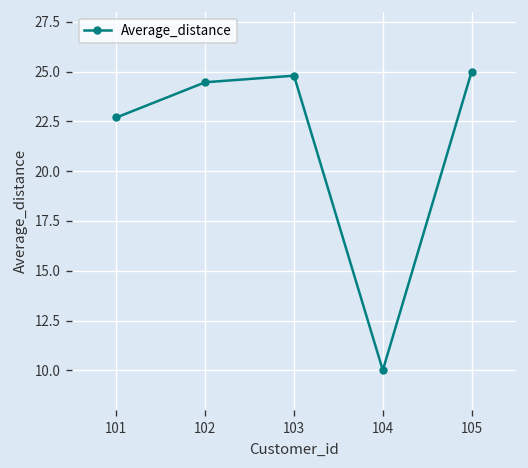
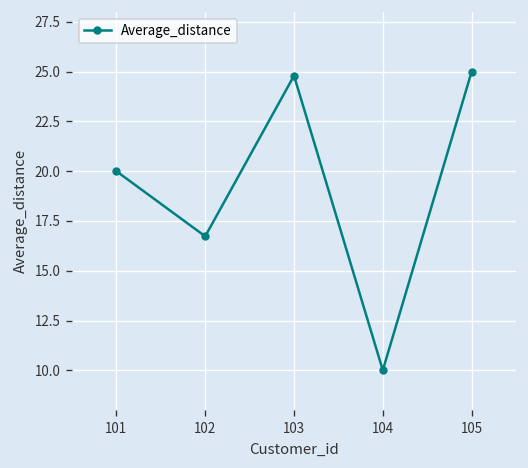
  {
-   "101": 22.7,
-   "102": 24.5,
+   "101": 20.0,
+   "102": 16.7,
    "103": 24.8,
    "104": 10.0,
    "105": 25.0
  }
